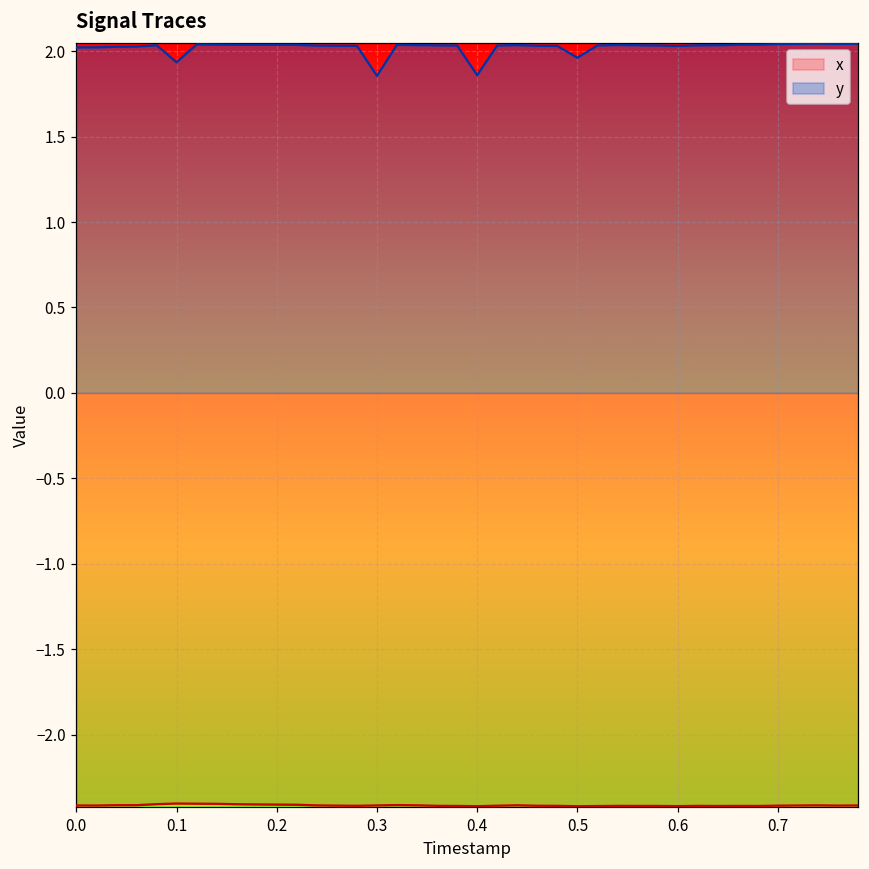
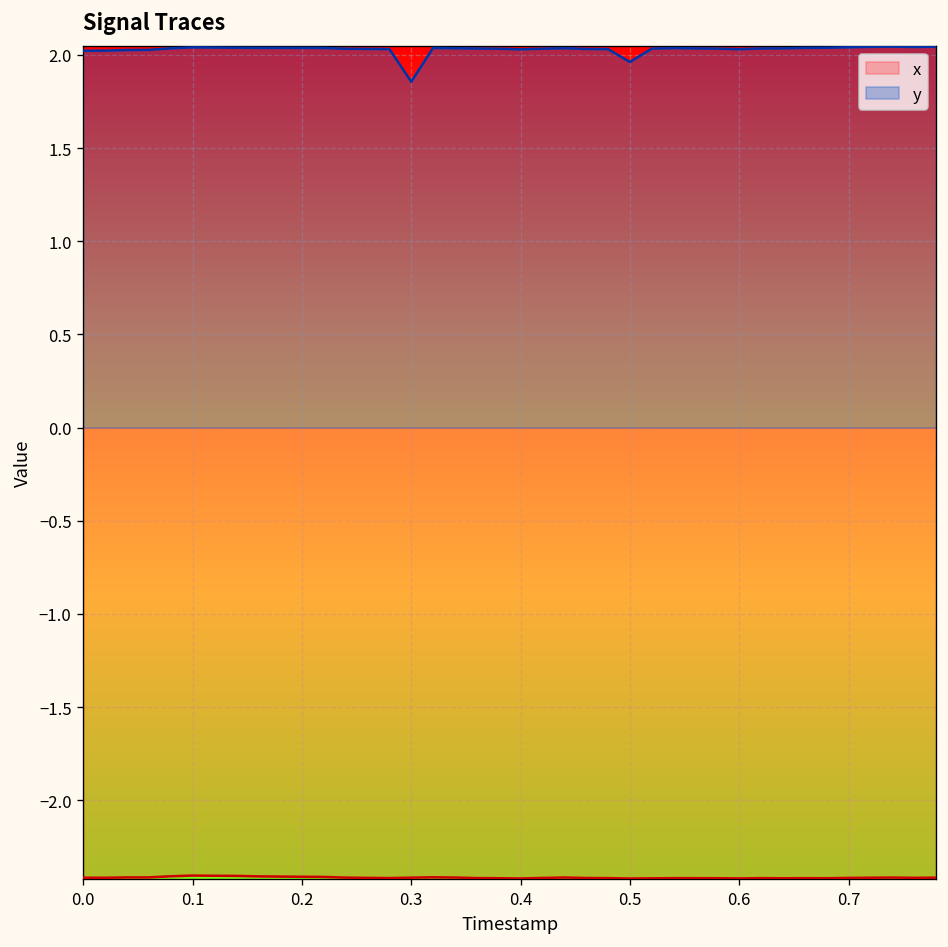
  {
    "y": {
      "0.0": 2.02,
-     "0.1": 1.93,
+     "0.1": 2.04,
      "0.2": 2.04,
      "0.3": 1.86,
-     "0.4": 1.86,
+     "0.4": 2.03,
      "0.5": 1.96,
      "0.6": 2.03,
      "0.7": 2.04
    }
  }
